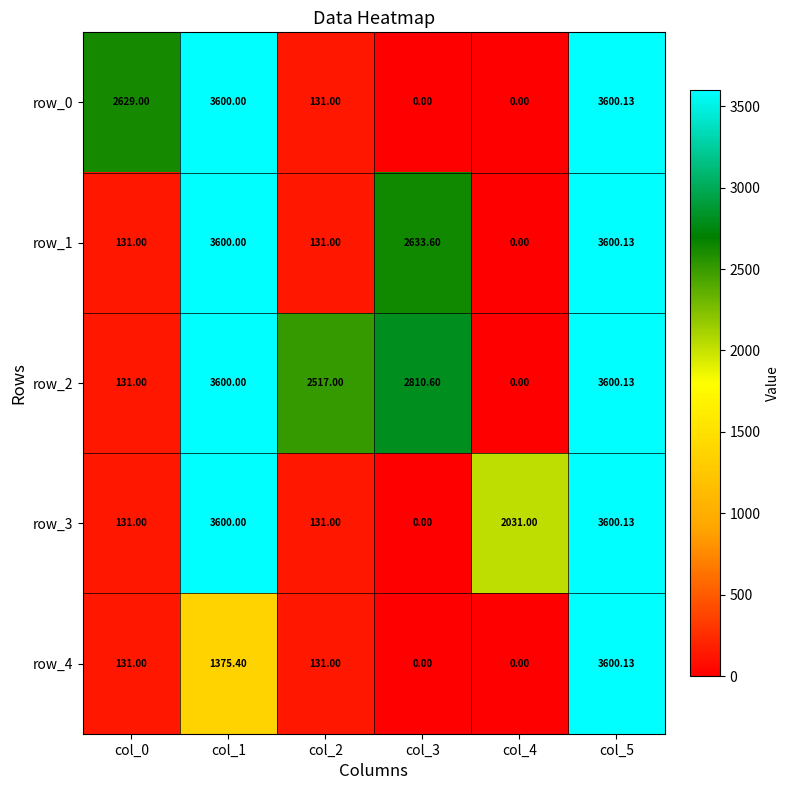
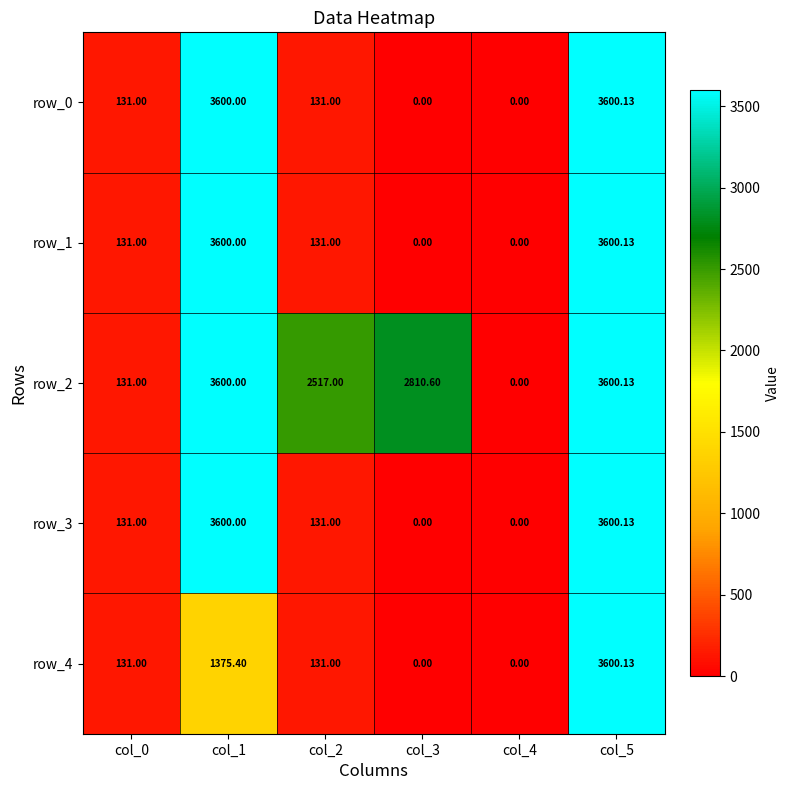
  {
    "row_0": {
-     "col_0": 2629.00,
+     "col_0": 131.00,
      "col_1": 3600.00,
      "col_2": 131.00,
      "col_3": 0.00,
      "col_4": 0.00,
      "col_5": 3600.13
    },
    "row_1": {
      "col_0": 131.00,
      "col_1": 3600.00,
      "col_2": 131.00,
-     "col_3": 2633.60,
+     "col_3": 0.00,
      "col_4": 0.00,
      "col_5": 3600.13
    },
    "row_2": {
      "col_0": 131.00,
      "col_1": 3600.00,
      "col_2": 2517.00,
      "col_3": 2810.60,
      "col_4": 0.00,
      "col_5": 3600.13
    },
    "row_3": {
      "col_0": 131.00,
      "col_1": 3600.00,
      "col_2": 131.00,
      "col_3": 0.00,
-     "col_4": 2031.00,
+     "col_4": 0.00,
      "col_5": 3600.13
    },
    "row_4": {
      "col_0": 131.00,
      "col_1": 1375.40,
      "col_2": 131.00,
      "col_3": 0.00,
      "col_4": 0.00,
      "col_5": 3600.13
    }
  }
